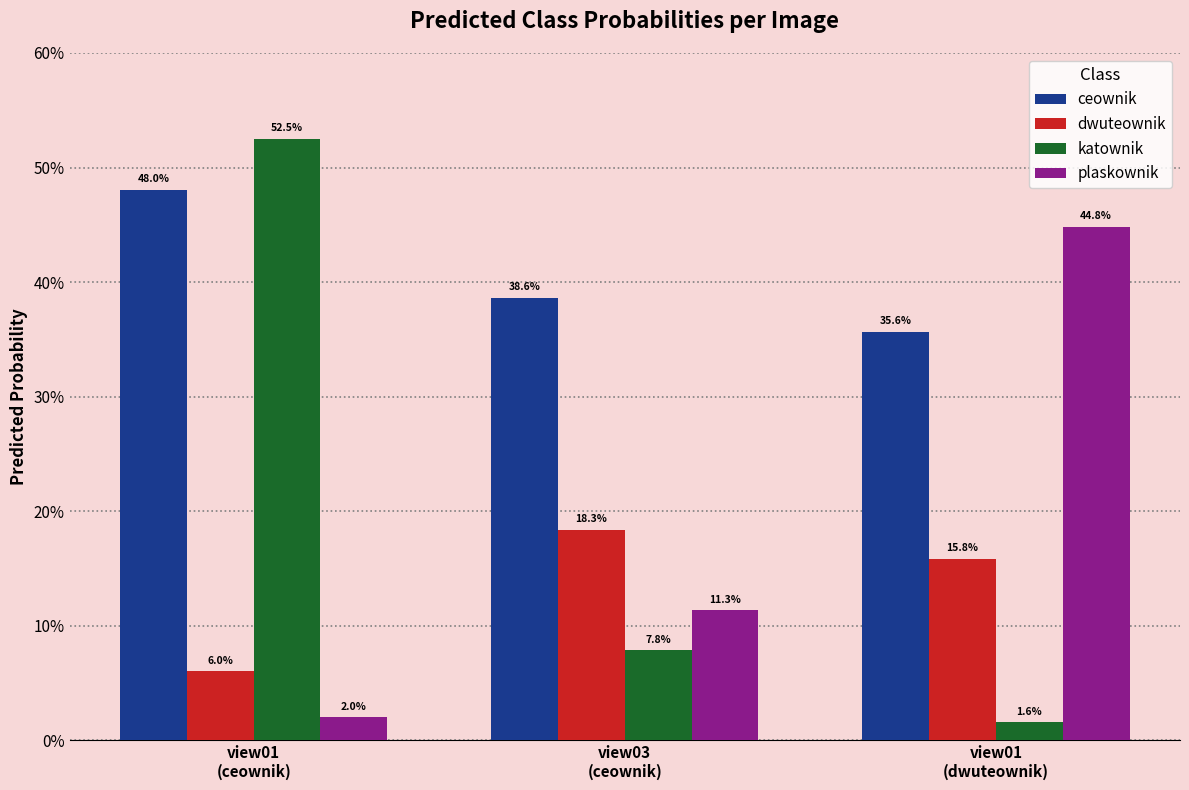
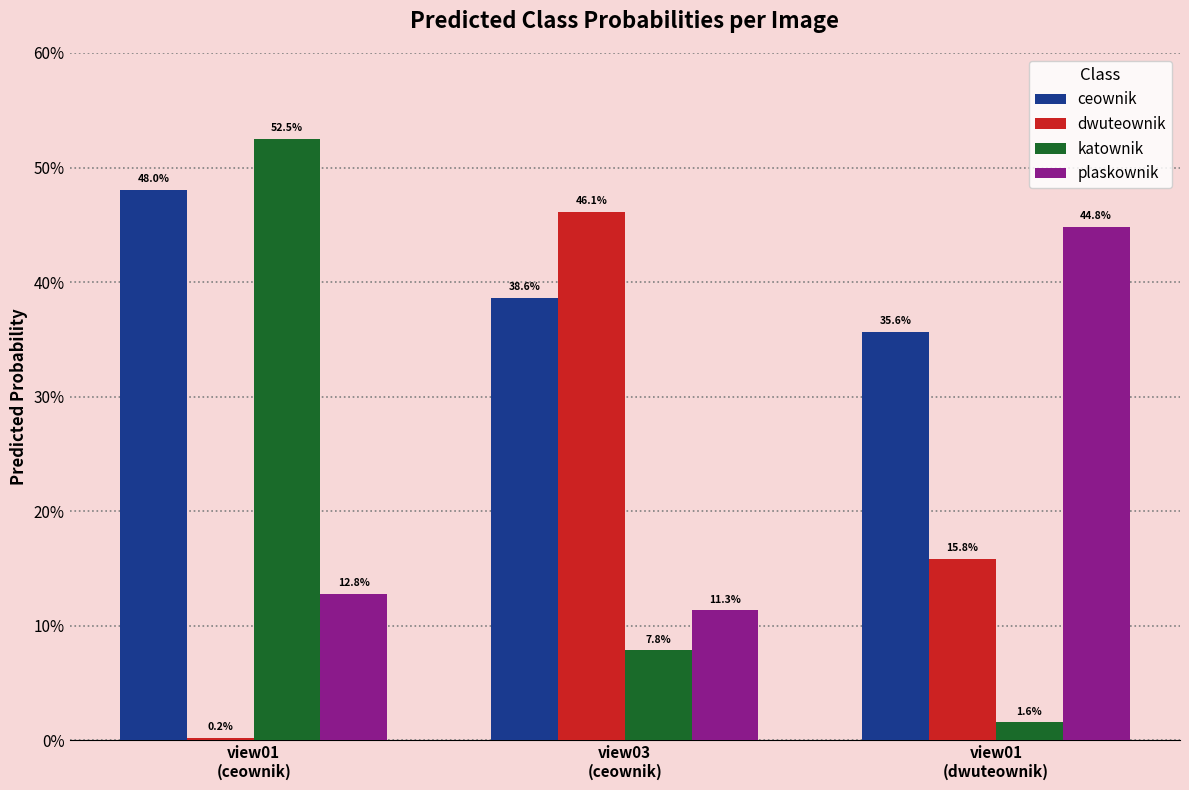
  {
    "ceownik": {
      "view01 (ceownik)": "48.0%",
      "view03 (ceownik)": "38.6%",
      "view01 (dwuteownik)": "35.6%"
    },
    "dwuteownik": {
-     "view01 (ceownik)": "6.0%",
-     "view03 (ceownik)": "18.3%",
+     "view01 (ceownik)": "0.2%",
+     "view03 (ceownik)": "46.1%",
      "view01 (dwuteownik)": "15.8%"
    },
    "katownik": {
      "view01 (ceownik)": "52.5%",
      "view03 (ceownik)": "7.8%",
      "view01 (dwuteownik)": "1.6%"
    },
    "plaskownik": {
-     "view01 (ceownik)": "2.0%",
+     "view01 (ceownik)": "12.8%",
      "view03 (ceownik)": "11.3%",
      "view01 (dwuteownik)": "44.8%"
    }
  }
